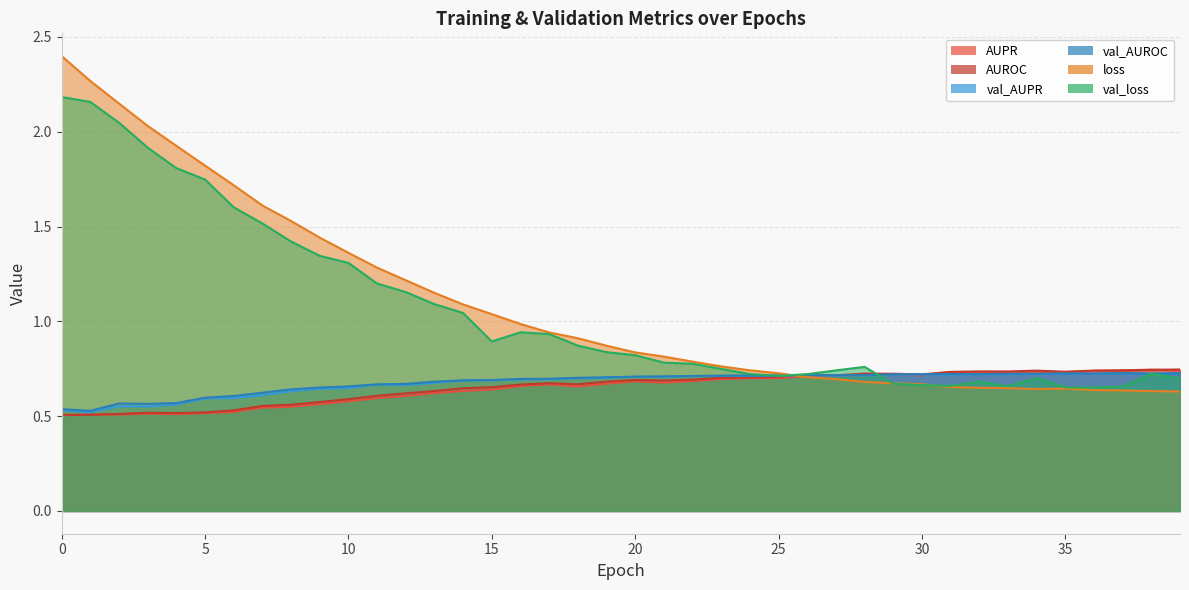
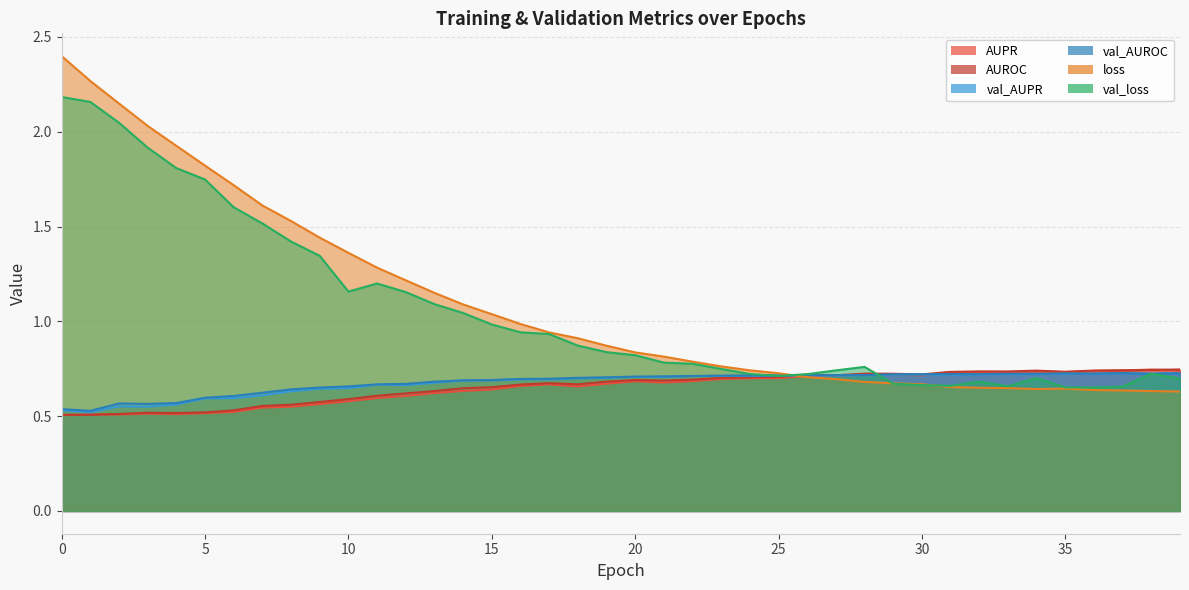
  {
    "val_loss": {
      "0": 2.18,
      "5": 1.75,
-     "10": 1.31,
-     "15": 0.89,
+     "10": 1.16,
+     "15": 0.98,
      "20": 0.82
    }
  }
